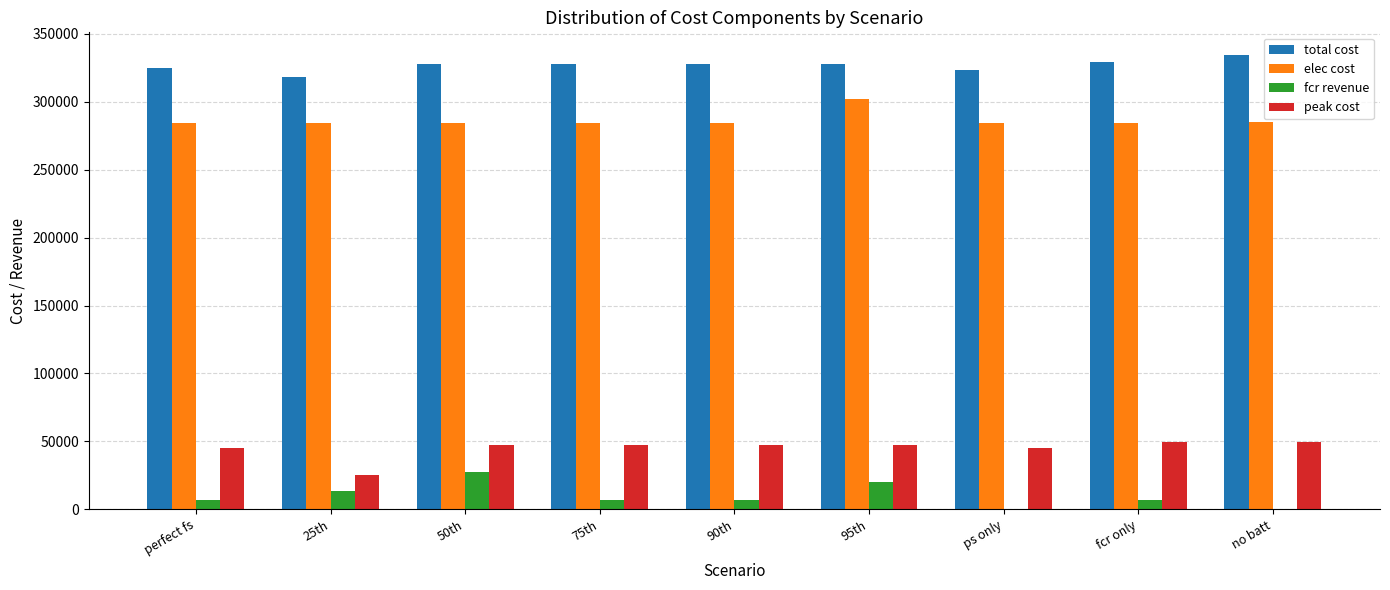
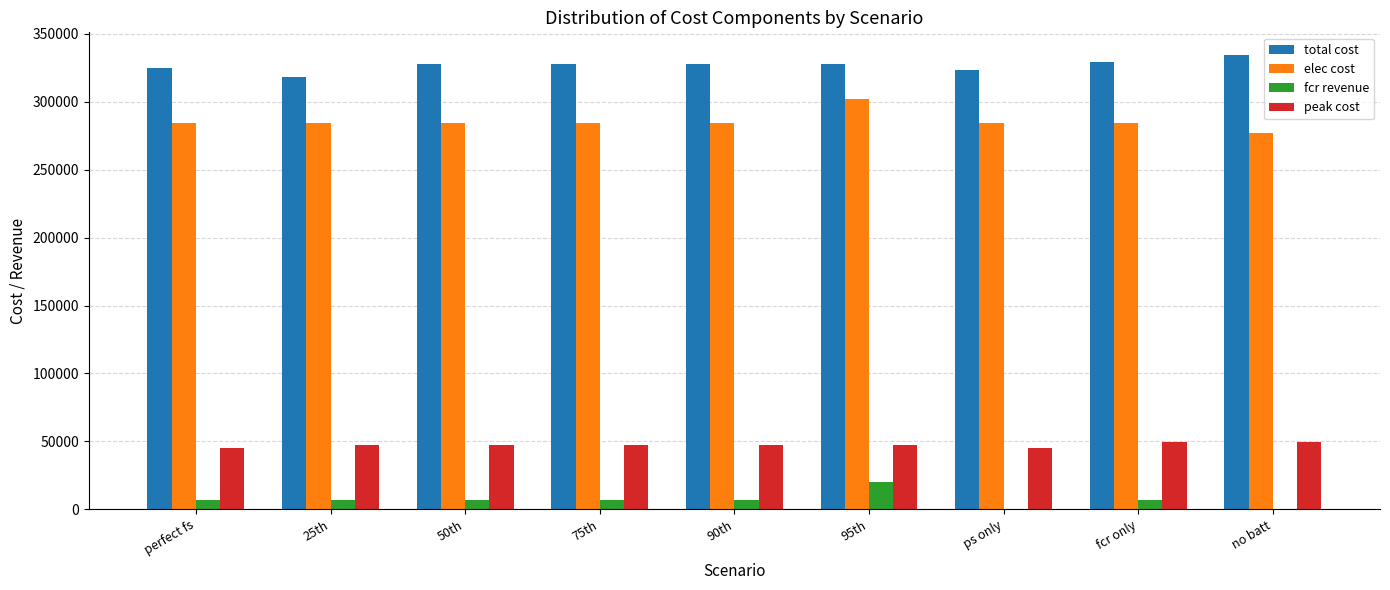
  {
    "total cost": {
      "perfect fs": 325000,
      "25th": 318000,
      "50th": 328000,
      "75th": 328000,
      "90th": 328000,
      "95th": 328000,
      "ps only": 324000,
      "fcr only": 329000,
      "no batt": 334000
    },
    "elec cost": {
      "perfect fs": 284000,
      "25th": 284000,
      "50th": 284000,
      "75th": 284000,
      "90th": 284000,
      "95th": 302000,
      "ps only": 285000,
      "fcr only": 284000,
-     "no batt": 285000
+     "no batt": 277000
    },
    "fcr revenue": {
      "perfect fs": 7000,
-     "25th": 13000,
-     "50th": 28000,
+     "25th": 7000,
+     "50th": 7000,
      "75th": 7000,
      "90th": 7000,
      "95th": 20000,
      "ps only": 0,
      "fcr only": 7000,
      "no batt": 0
    },
    "peak cost": {
      "perfect fs": 45000,
-     "25th": 25000,
+     "25th": 47000,
      "50th": 47000,
      "75th": 47000,
      "90th": 47000,
      "95th": 47000,
      "ps only": 45000,
      "fcr only": 49000,
      "no batt": 49000
    }
  }
